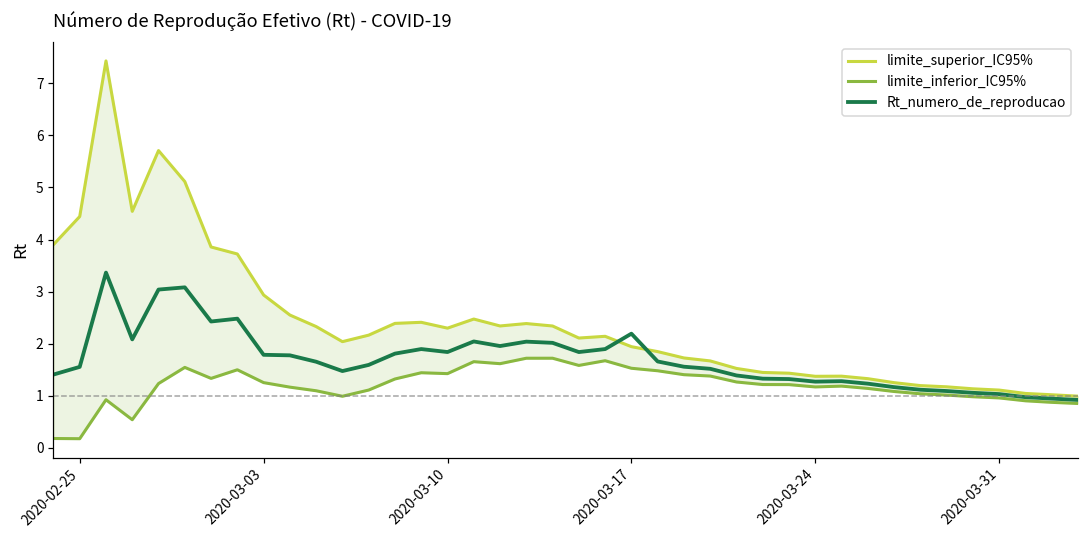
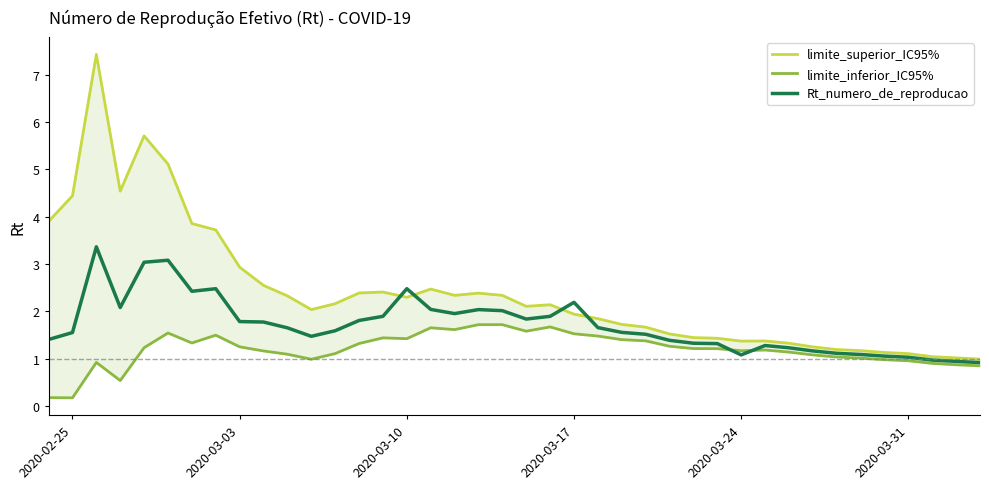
  {
    "limite_superior_IC95%": {
      "2020-02-25": 4.4,
      "2020-03-03": 2.9,
      "2020-03-10": 2.3,
      "2020-03-17": 1.9,
      "2020-03-24": 1.4,
      "2020-03-31": 1.1
    },
    "limite_inferior_IC95%": {
      "2020-02-25": 0.2,
      "2020-03-03": 1.3,
      "2020-03-10": 1.4,
      "2020-03-17": 1.5,
      "2020-03-24": 1.2,
      "2020-03-31": 1.0
    },
    "Rt_numero_de_reproducao": {
      "2020-02-25": 1.6,
      "2020-03-03": 1.8,
-     "2020-03-10": 1.8,
+     "2020-03-10": 2.5,
      "2020-03-17": 2.2,
-     "2020-03-24": 1.3,
+     "2020-03-24": 1.1,
      "2020-03-31": 1.0
    }
  }
